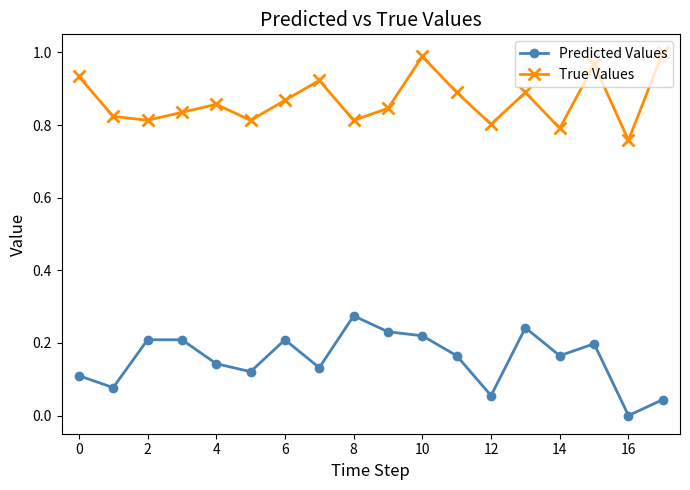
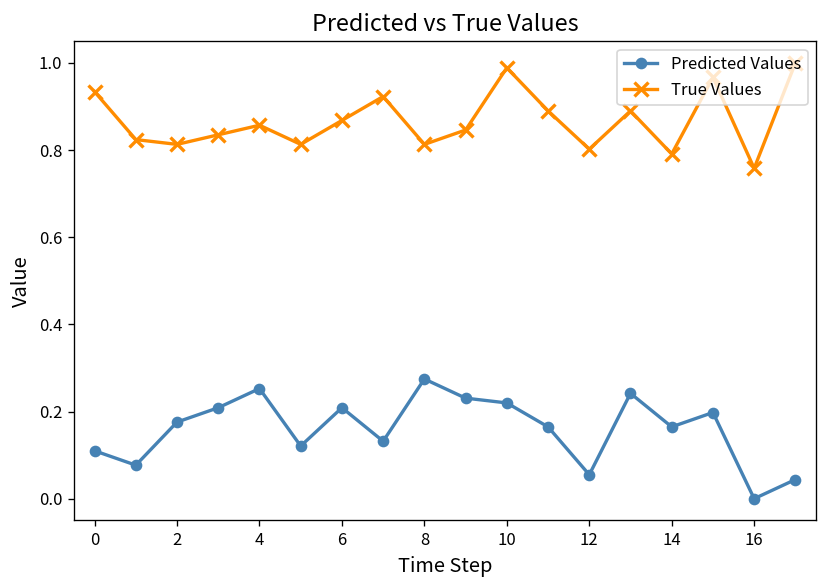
  {
    "Predicted Values": {
      "0": 0.11,
-     "2": 0.21,
-     "4": 0.14,
+     "2": 0.18,
+     "4": 0.25,
      "6": 0.21,
      "8": 0.27,
      "10": 0.22,
      "12": 0.05,
      "14": 0.16,
      "16": 0.00
    },
    "True Values": {
      "0": 0.93,
      "2": 0.81,
      "4": 0.86,
      "6": 0.87,
      "8": 0.81,
      "10": 0.99,
      "12": 0.80,
      "14": 0.79,
      "16": 0.76
    }
  }
